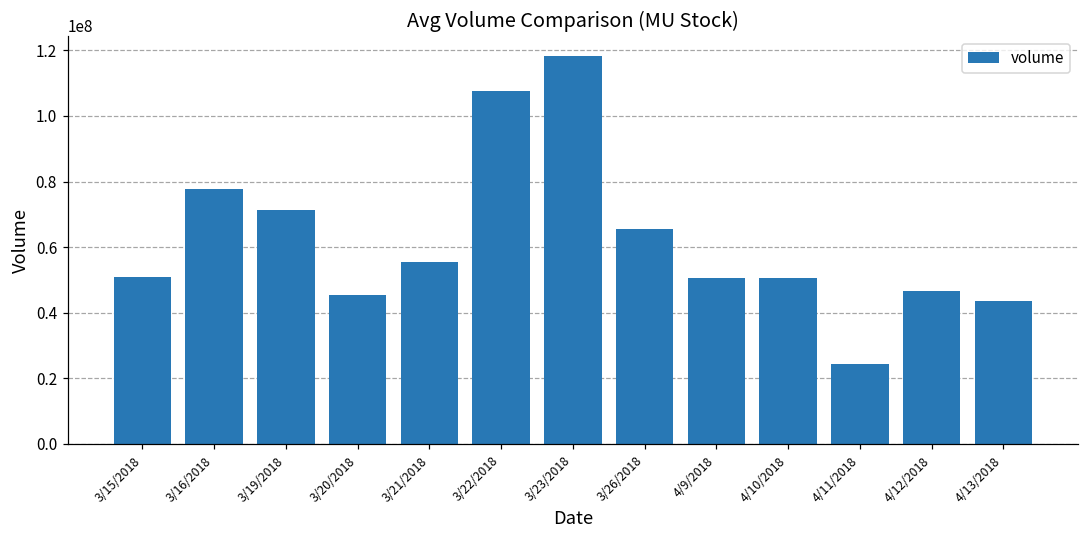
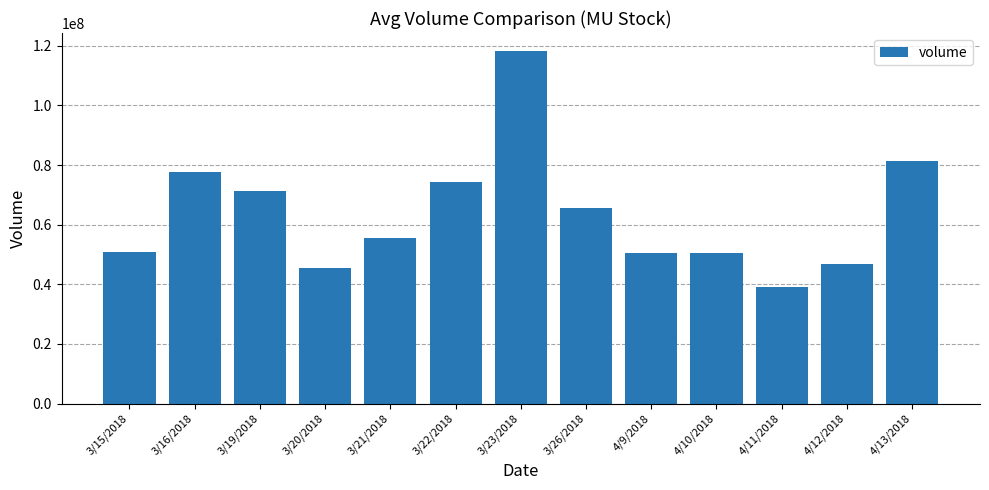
  {
    "3/15/2018": 51000000,
    "3/16/2018": 78000000,
    "3/19/2018": 71000000,
    "3/20/2018": 46000000,
    "3/21/2018": 55000000,
-   "3/22/2018": 107000000,
+   "3/22/2018": 74000000,
    "3/23/2018": 118000000,
    "3/26/2018": 66000000,
    "4/9/2018": 51000000,
    "4/10/2018": 50000000,
-   "4/11/2018": 24000000,
+   "4/11/2018": 39000000,
    "4/12/2018": 47000000,
-   "4/13/2018": 44000000
+   "4/13/2018": 81000000
  }
